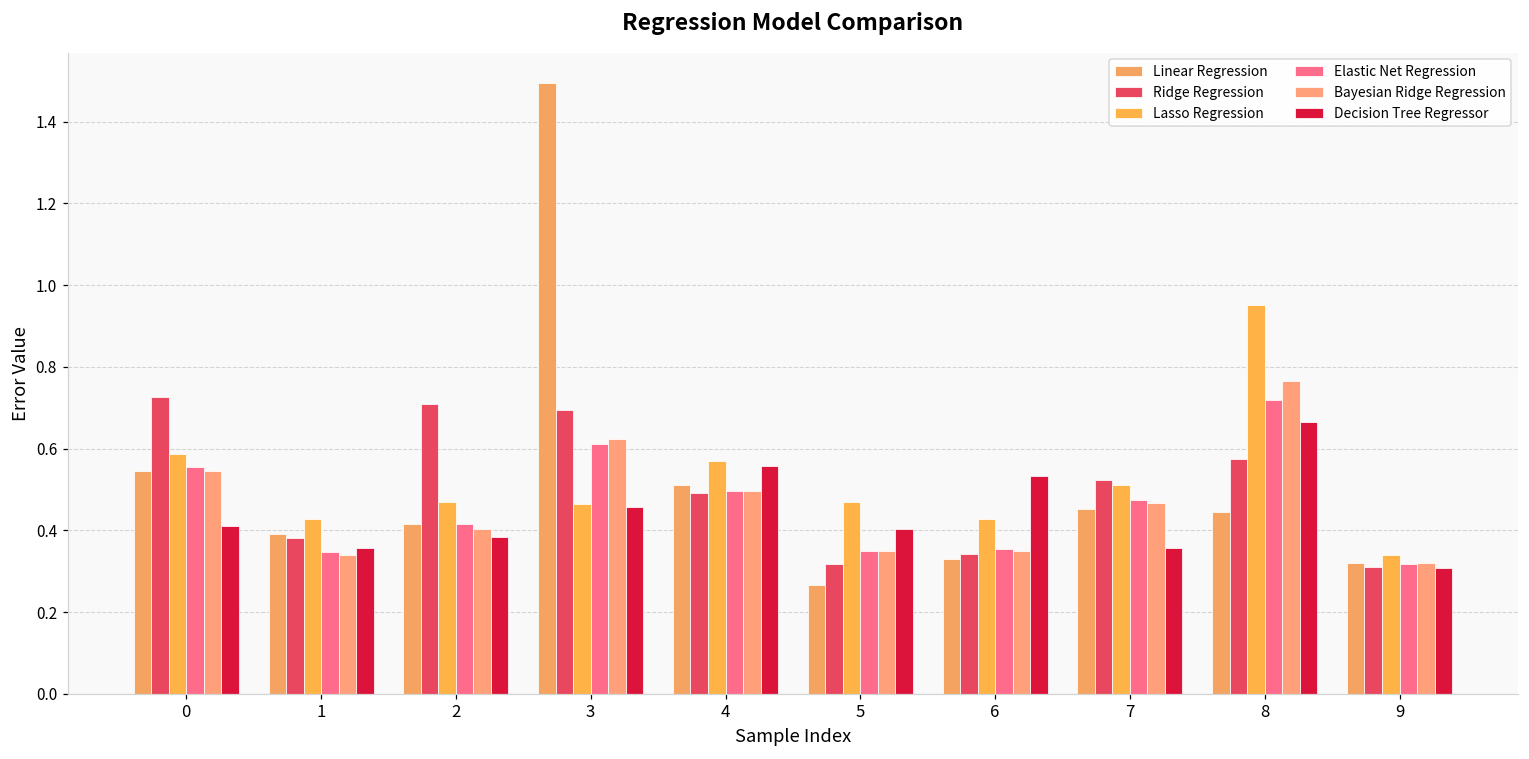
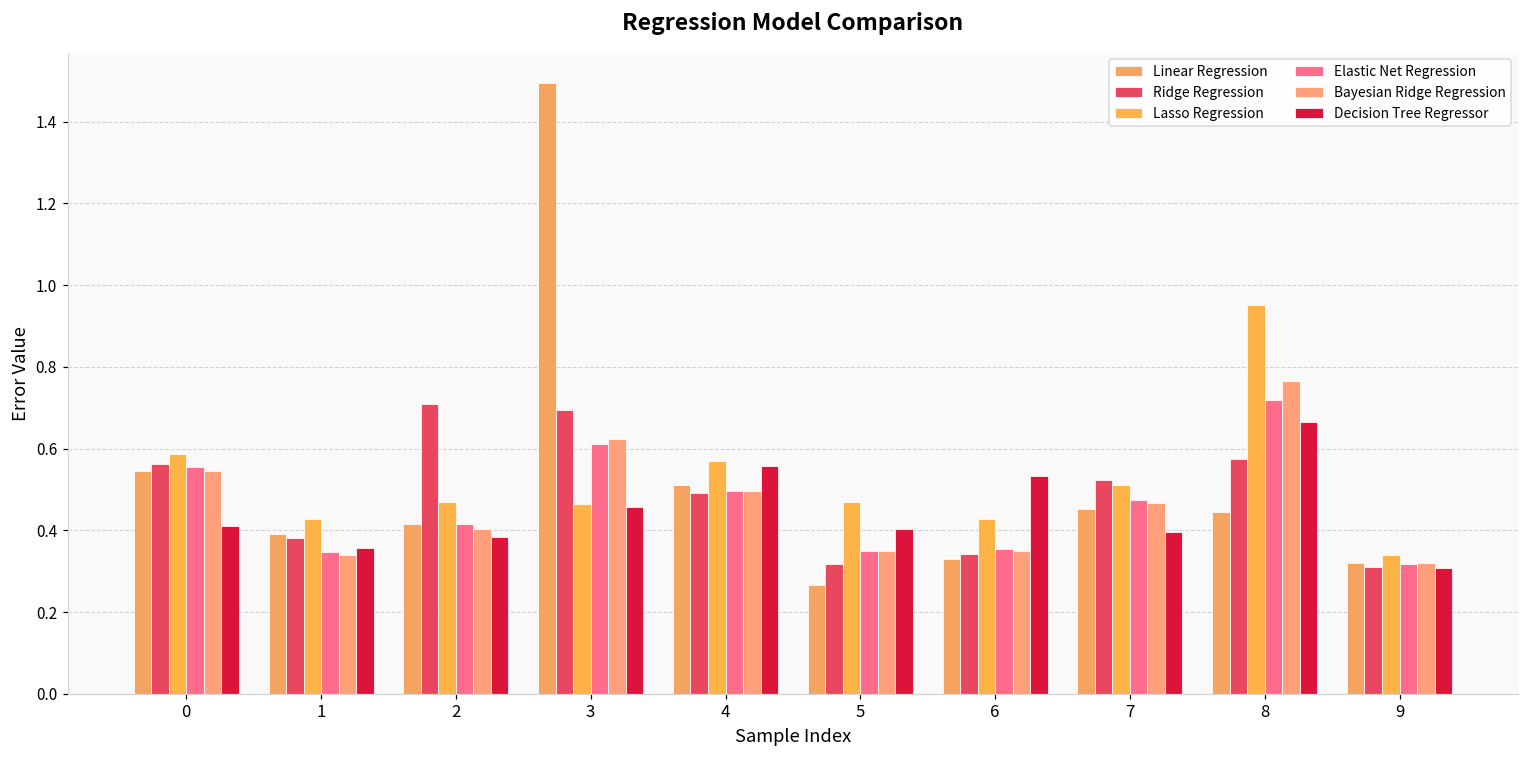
  {
    "Ridge Regression": {
-     "0": 0.73,
+     "0": 0.56,
      "1": 0.38,
      "2": 0.71,
      "3": 0.69,
      "4": 0.49,
      "5": 0.32,
      "6": 0.34,
      "7": 0.52,
      "8": 0.57,
      "9": 0.31
    },
    "Decision Tree Regressor": {
      "0": 0.41,
      "1": 0.36,
      "2": 0.38,
      "3": 0.46,
      "4": 0.56,
      "5": 0.40,
      "6": 0.53,
-     "7": 0.36,
+     "7": 0.39,
      "8": 0.67,
      "9": 0.31
    }
  }
